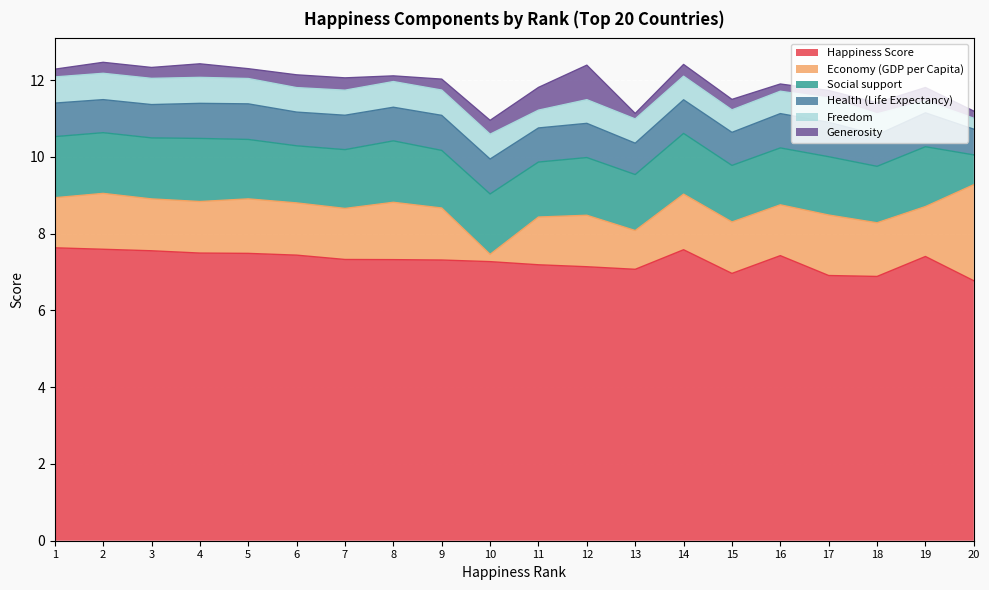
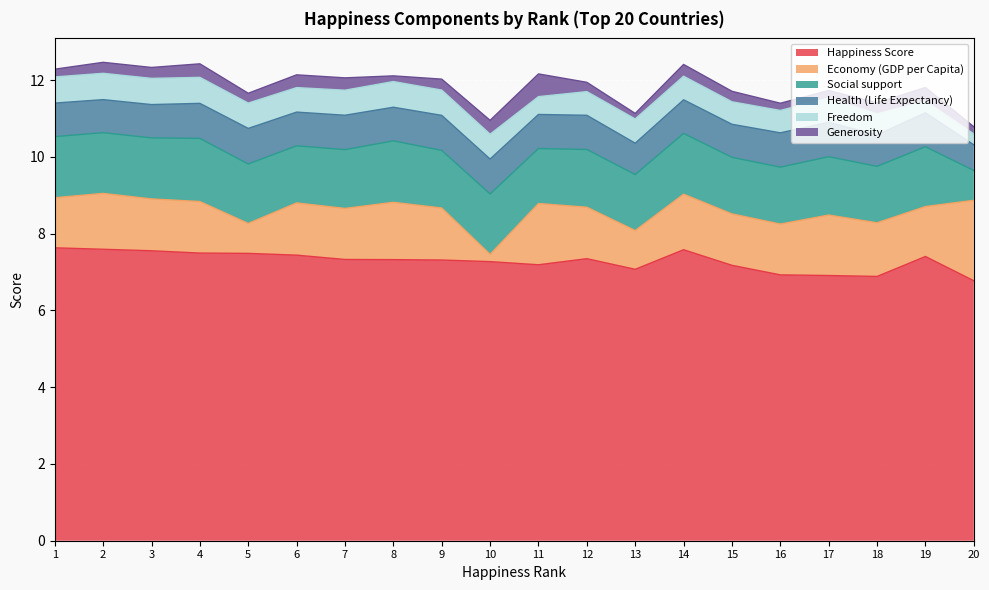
  {
    "Happiness Score": {
      "1": 7.6,
      "2": 7.6,
      "3": 7.6,
      "4": 7.5,
      "5": 7.5,
      "6": 7.4,
      "7": 7.3,
      "8": 7.3,
      "9": 7.3,
      "10": 7.3,
      "11": 7.2,
-     "12": 7.1,
+     "12": 7.3,
      "13": 7.1,
      "14": 7.6,
-     "15": 7.0,
-     "16": 7.4,
+     "15": 7.2,
+     "16": 6.9,
      "17": 6.9,
      "18": 6.9,
      "19": 7.4,
      "20": 6.8
    },
    "Economy (GDP per Capita)": {
      "1": 1.3,
      "2": 1.5,
      "3": 1.4,
      "4": 1.3,
-     "5": 1.4,
+     "5": 0.8,
      "6": 1.4,
      "7": 1.3,
      "8": 1.5,
      "9": 1.4,
      "10": 0.2,
-     "11": 1.2,
+     "11": 1.6,
      "12": 1.3,
      "13": 1.0,
      "14": 1.4,
      "15": 1.3,
      "16": 1.3,
      "17": 1.6,
      "18": 1.4,
      "19": 1.3,
-     "20": 2.5
+     "20": 2.1
    },
    "Freedom": {
      "1": 0.7,
      "2": 0.7,
      "3": 0.7,
      "4": 0.7,
      "5": 0.7,
      "6": 0.6,
      "7": 0.7,
      "8": 0.7,
      "9": 0.7,
      "10": 0.6,
      "11": 0.5,
      "12": 0.6,
      "13": 0.6,
      "14": 0.6,
      "15": 0.6,
      "16": 0.6,
      "20": 0.3
    },
    "Generosity": {
      "1": 0.2,
      "2": 0.3,
      "3": 0.3,
      "4": 0.4,
      "5": 0.3,
      "6": 0.3,
      "7": 0.3,
      "8": 0.1,
      "9": 0.3,
      "10": 0.4,
      "11": 0.6,
-     "12": 0.9,
+     "12": 0.2,
      "13": 0.1,
      "14": 0.3,
      "15": 0.3,
      "16": 0.2,
      "20": 0.2
    }
  }
